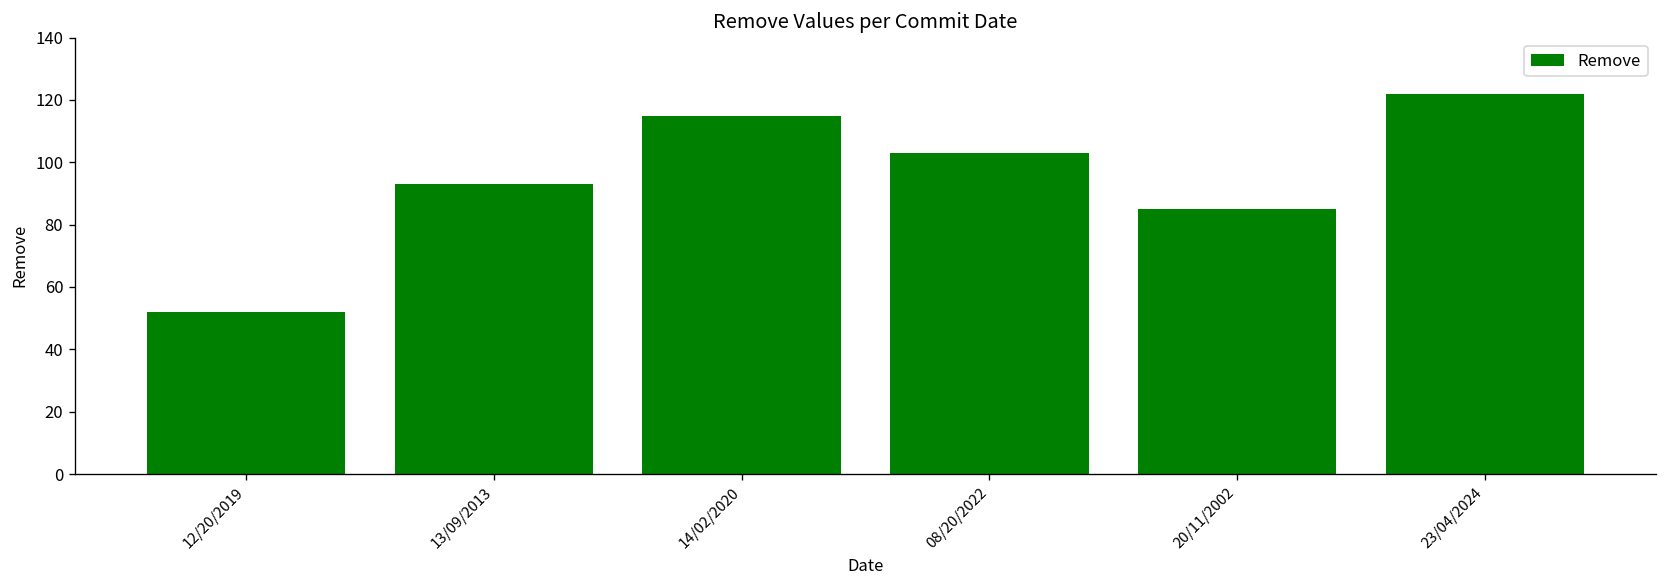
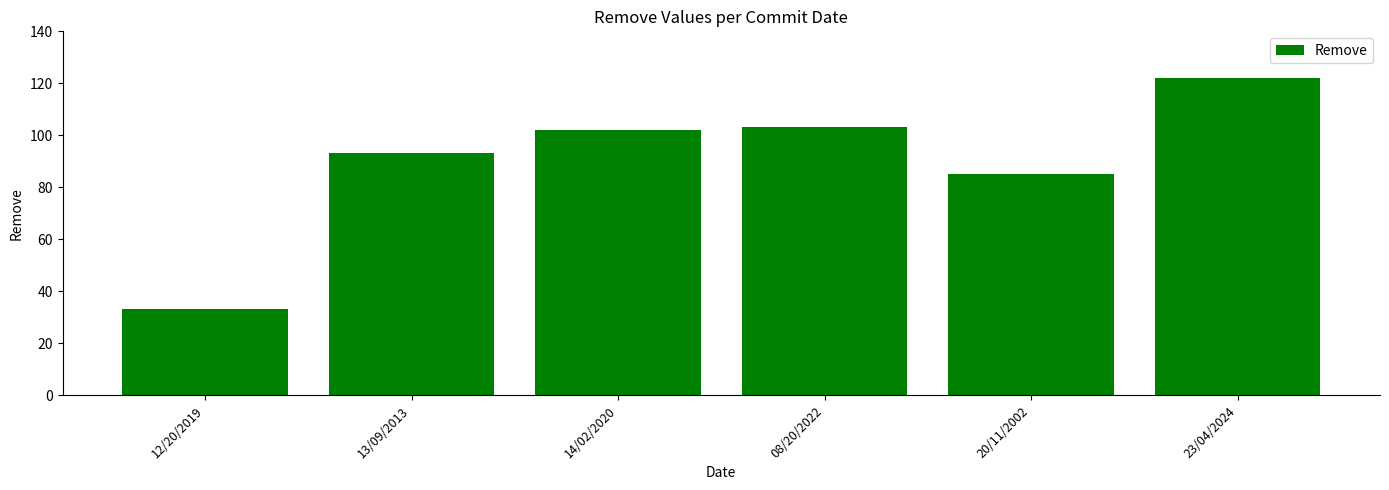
  {
-   "12/20/2019": 52,
+   "12/20/2019": 33,
    "13/09/2013": 93,
-   "14/02/2020": 115,
+   "14/02/2020": 102,
    "08/20/2022": 103,
    "20/11/2002": 85,
    "23/04/2024": 122
  }
